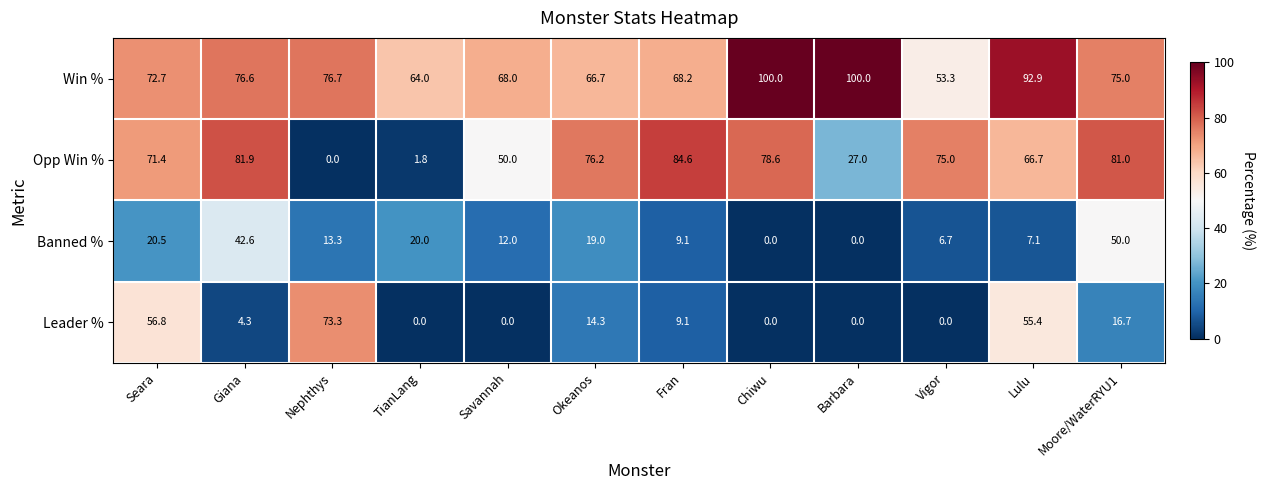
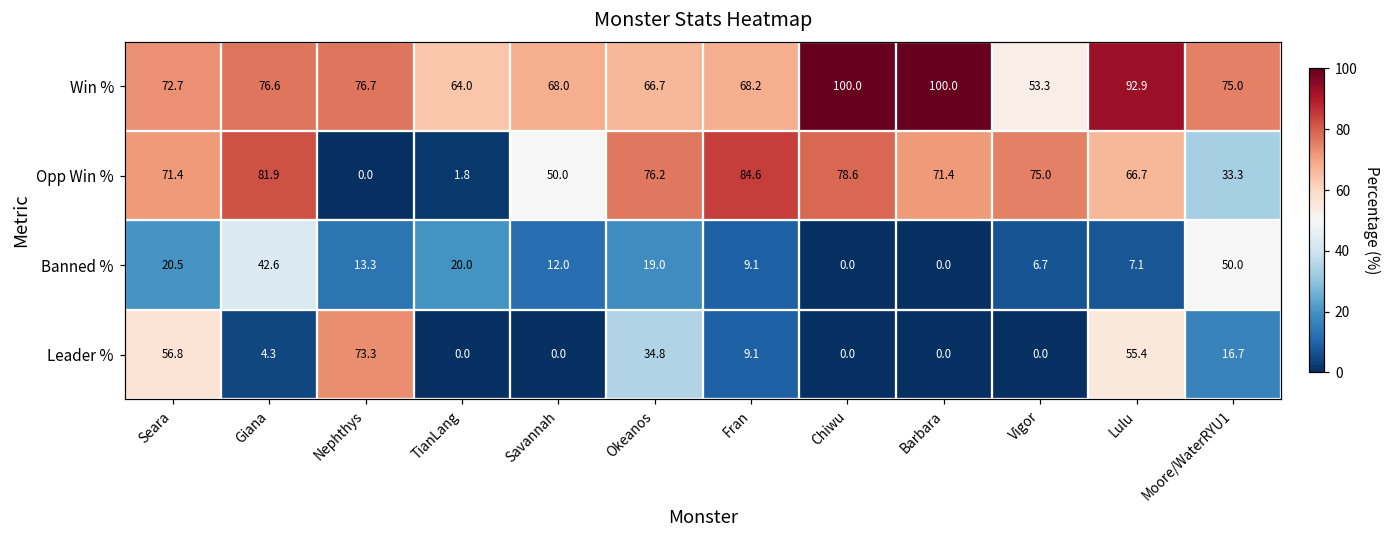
  {
    "Win %": {
      "Seara": 72.7,
      "Giana": 76.6,
      "Nephthys": 76.7,
      "TianLang": 64.0,
      "Savannah": 68.0,
      "Okeanos": 66.7,
      "Fran": 68.2,
      "Chiwu": 100.0,
      "Barbara": 100.0,
      "Vigor": 53.3,
      "Lulu": 92.9,
      "Moore/WaterRYU1": 75.0
    },
    "Opp Win %": {
      "Seara": 71.4,
      "Giana": 81.9,
      "Nephthys": 0.0,
      "TianLang": 1.8,
      "Savannah": 50.0,
      "Okeanos": 76.2,
      "Fran": 84.6,
      "Chiwu": 78.6,
-     "Barbara": 27.0,
+     "Barbara": 71.4,
      "Vigor": 75.0,
      "Lulu": 66.7,
-     "Moore/WaterRYU1": 81.0
+     "Moore/WaterRYU1": 33.3
    },
    "Banned %": {
      "Seara": 20.5,
      "Giana": 42.6,
      "Nephthys": 13.3,
      "TianLang": 20.0,
      "Savannah": 12.0,
      "Okeanos": 19.0,
      "Fran": 9.1,
      "Chiwu": 0.0,
      "Barbara": 0.0,
      "Vigor": 6.7,
      "Lulu": 7.1,
      "Moore/WaterRYU1": 50.0
    },
    "Leader %": {
      "Seara": 56.8,
      "Giana": 4.3,
      "Nephthys": 73.3,
      "TianLang": 0.0,
      "Savannah": 0.0,
-     "Okeanos": 14.3,
+     "Okeanos": 34.8,
      "Fran": 9.1,
      "Chiwu": 0.0,
      "Barbara": 0.0,
      "Vigor": 0.0,
      "Lulu": 55.4,
      "Moore/WaterRYU1": 16.7
    }
  }
